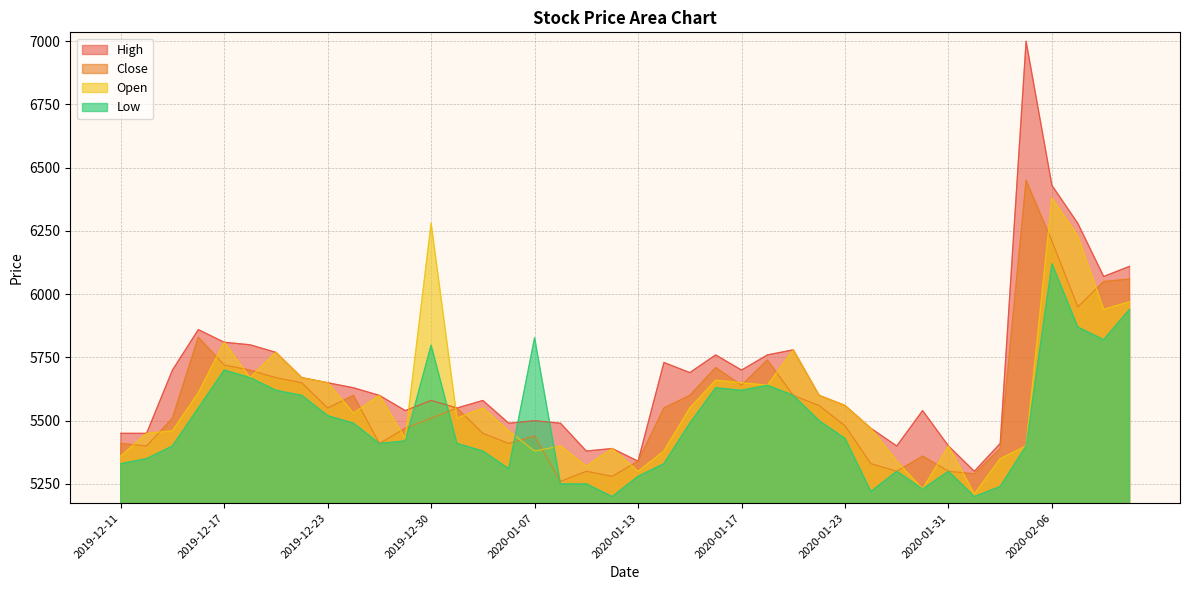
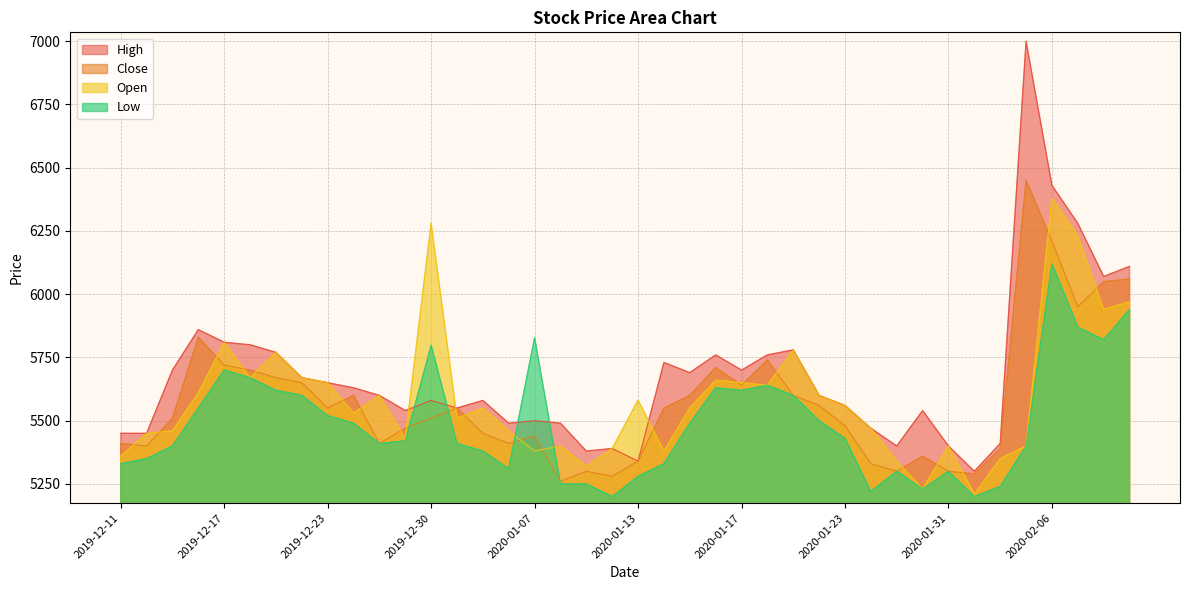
  {
    "Open": {
      "2019-12-11": 5360,
      "2019-12-30": 6280,
      "2020-01-07": 5380,
-     "2020-01-13": 5300,
+     "2020-01-13": 5580,
      "2020-01-17": 5650,
      "2020-02-06": 6380
    },
    "Low": {
      "2019-12-11": 5330,
      "2019-12-17": 5700,
      "2019-12-23": 5520,
      "2019-12-30": 5800,
      "2020-01-07": 5830,
      "2020-01-13": 5280,
      "2020-01-17": 5620,
      "2020-01-23": 5430,
      "2020-02-06": 6120
    }
  }
